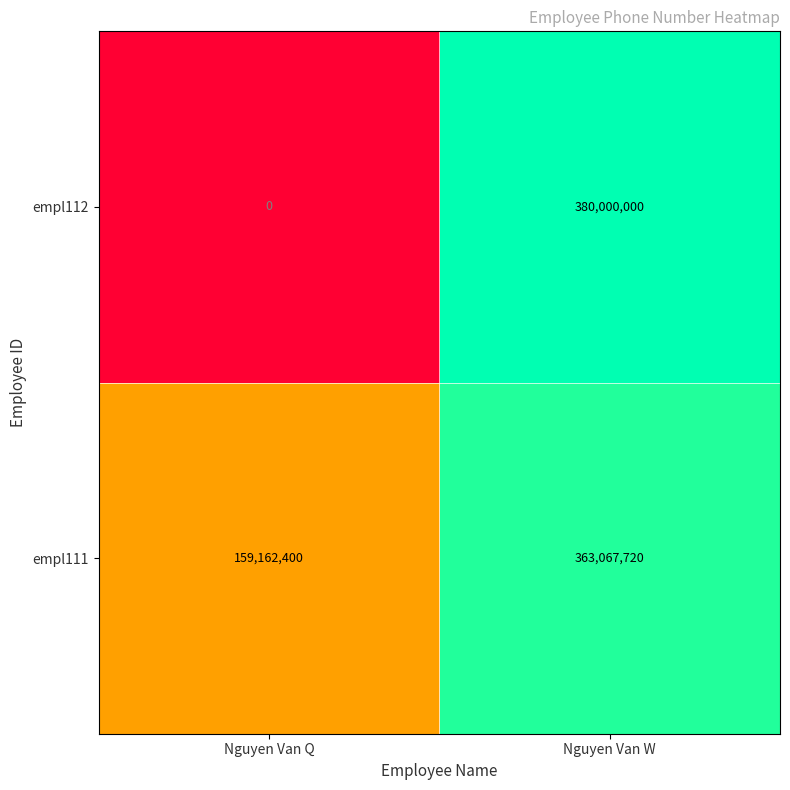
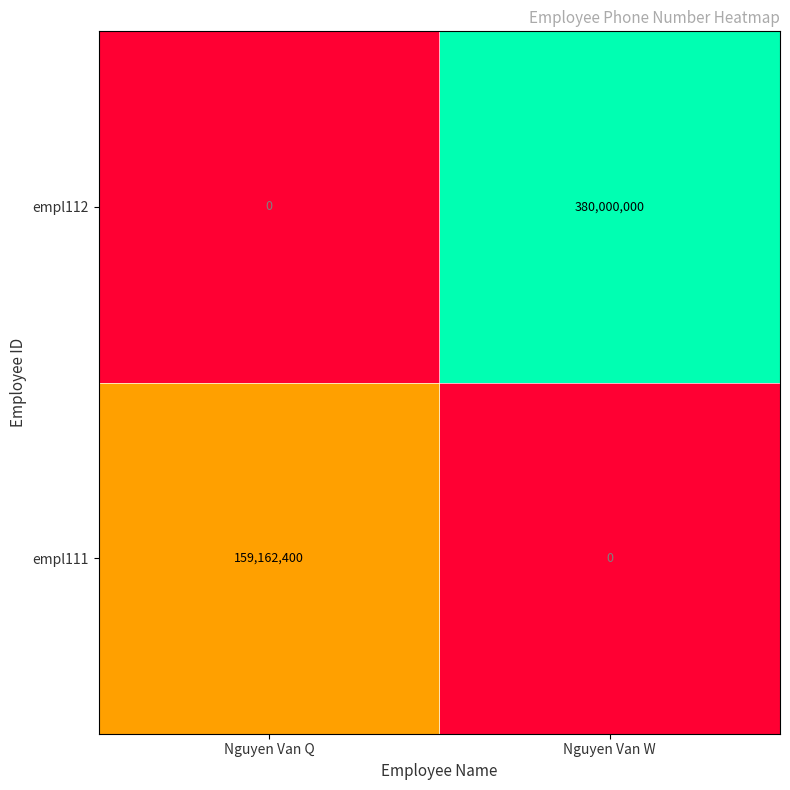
  {
    "empl112": {
      "Nguyen Van Q": "0",
      "Nguyen Van W": "380,000,000"
    },
    "empl111": {
      "Nguyen Van Q": "159,162,400",
-     "Nguyen Van W": "363,067,720"
+     "Nguyen Van W": "0"
    }
  }
